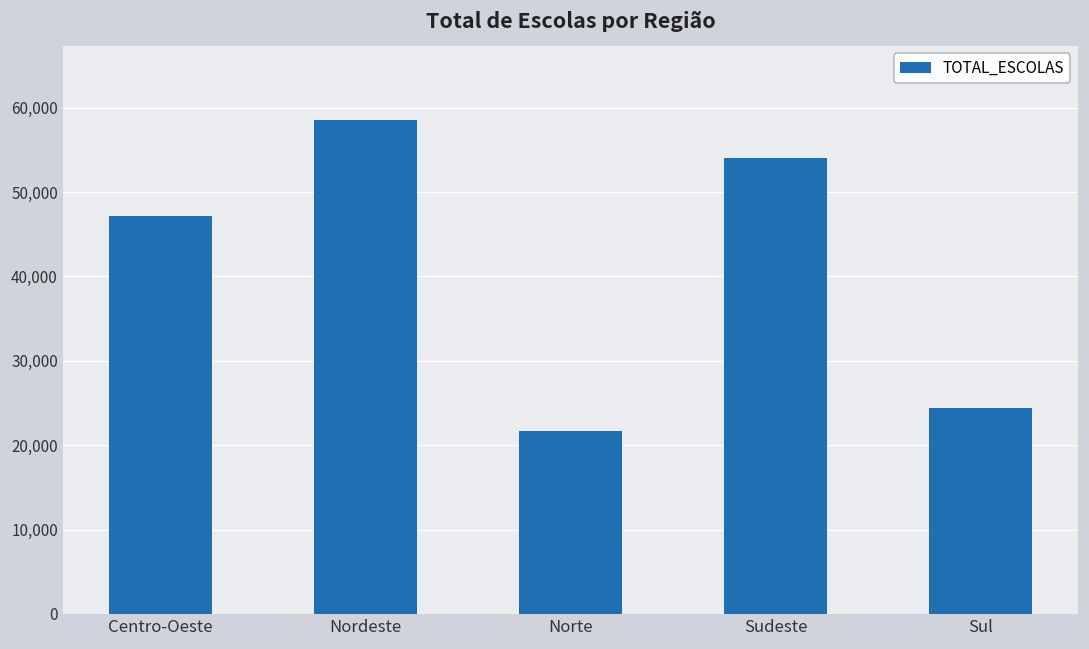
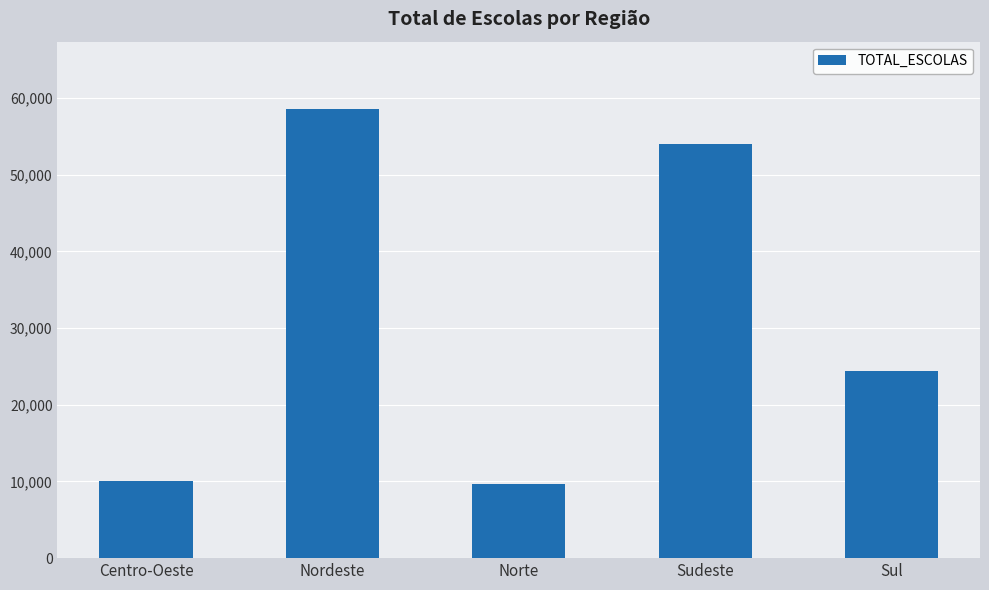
  {
-   "Centro-Oeste": "47,000",
+   "Centro-Oeste": "10,000",
    "Nordeste": "59,000",
-   "Norte": "22,000",
+   "Norte": "10,000",
    "Sudeste": "54,000",
    "Sul": "24,000"
  }
